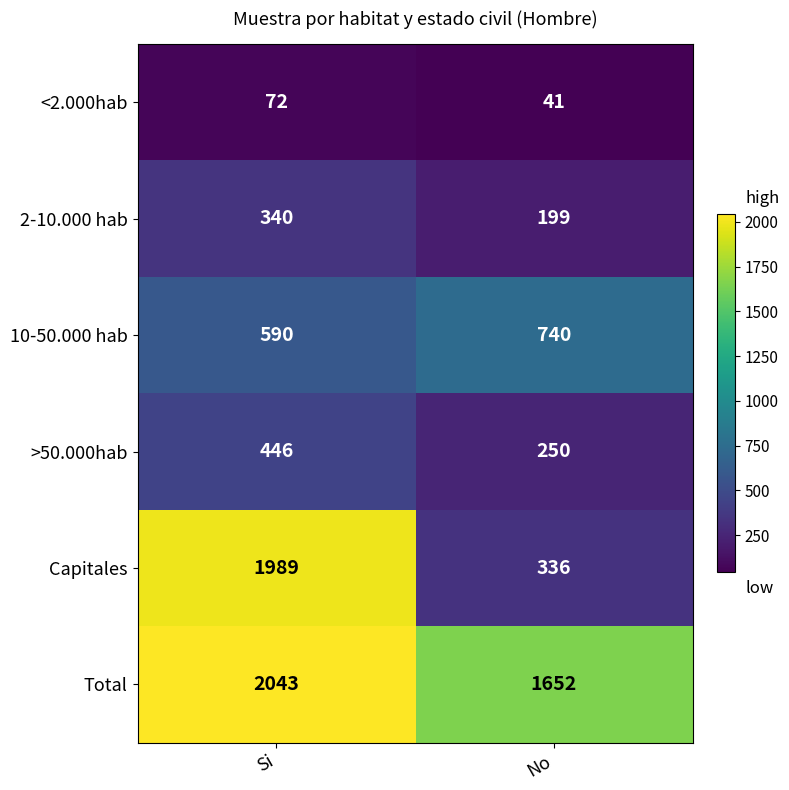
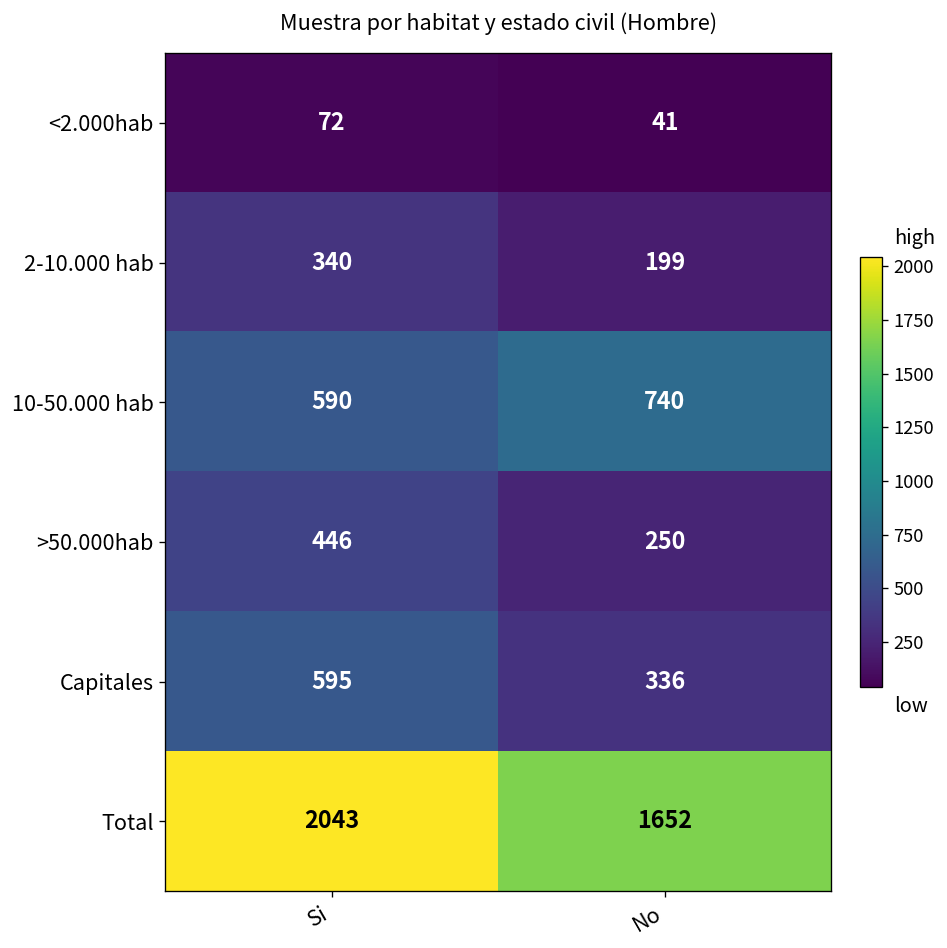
  {
    "<2.000hab": {
      "Si": 72,
      "No": 41
    },
    "2-10.000 hab": {
      "Si": 340,
      "No": 199
    },
    "10-50.000 hab": {
      "Si": 590,
      "No": 740
    },
    ">50.000hab": {
      "Si": 446,
      "No": 250
    },
    "Capitales": {
-     "Si": 1989,
+     "Si": 595,
      "No": 336
    },
    "Total": {
      "Si": 2043,
      "No": 1652
    }
  }
